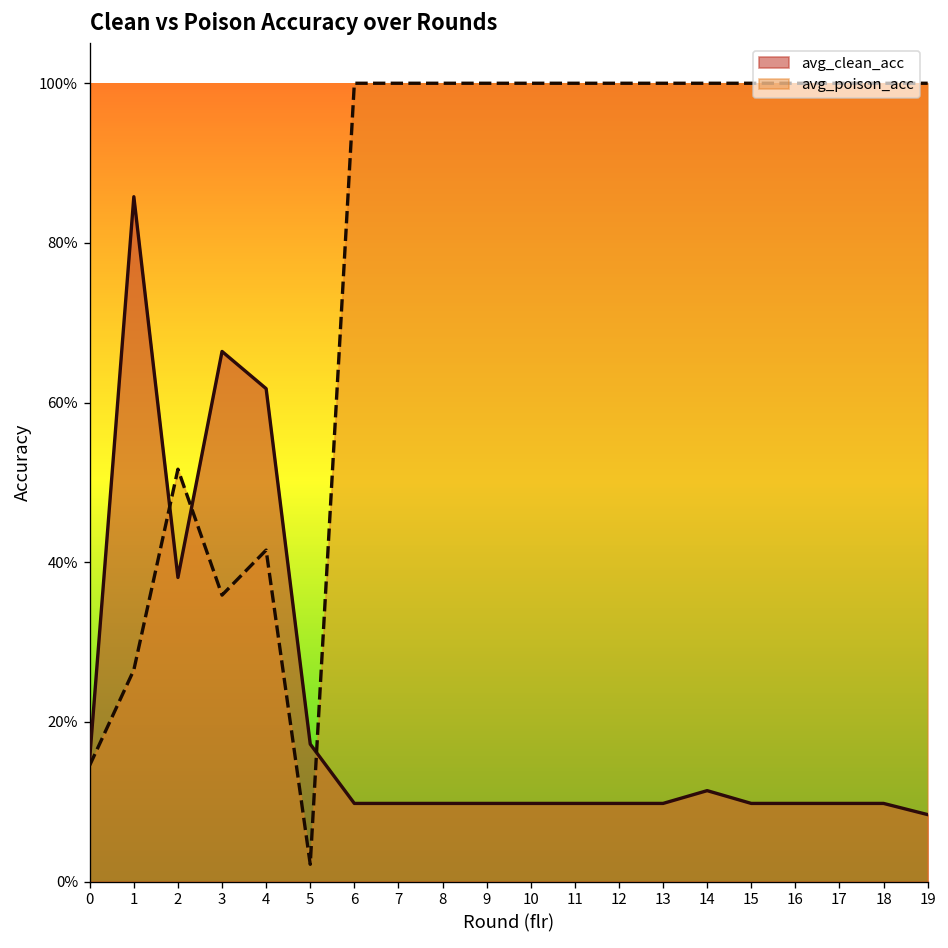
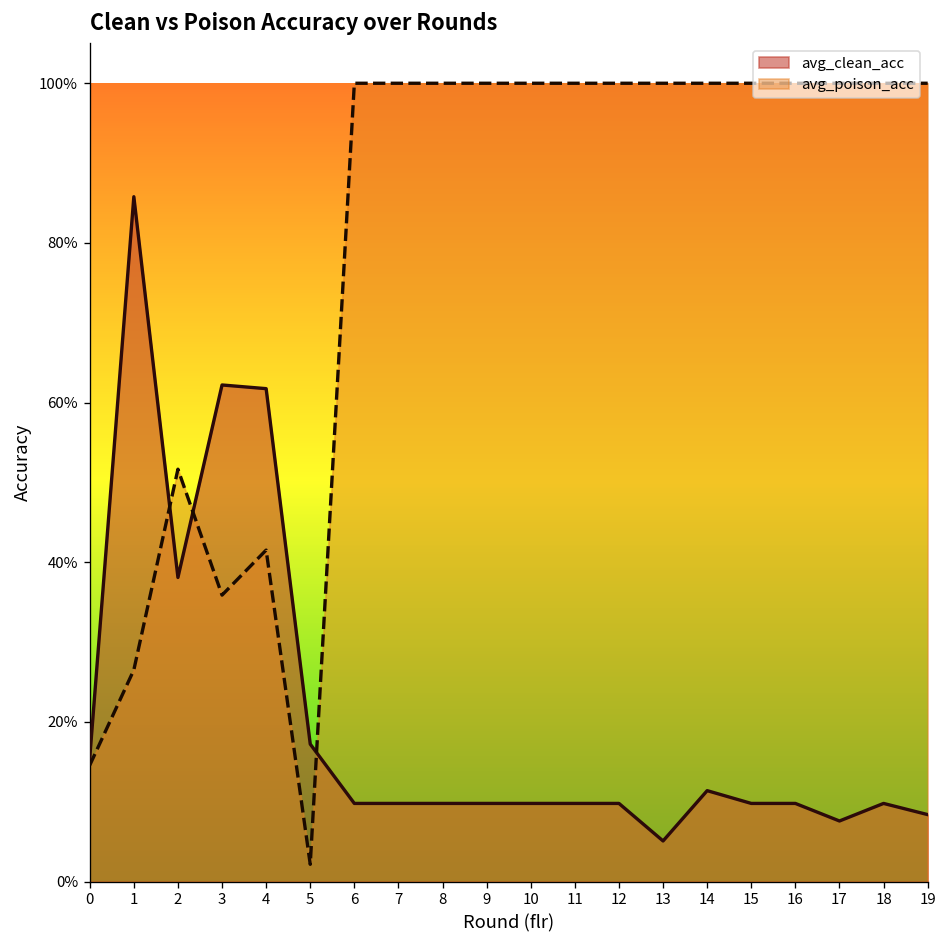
  {
    "avg_clean_acc": {
      "0": "15%",
      "1": "86%",
      "2": "38%",
-     "3": "66%",
+     "3": "62%",
      "4": "62%",
      "5": "17%",
      "6": "10%",
      "7": "10%",
      "8": "10%",
      "9": "10%",
      "10": "10%",
      "11": "10%",
      "12": "10%",
-     "13": "10%",
+     "13": "5%",
      "14": "11%",
      "15": "10%",
      "16": "10%",
-     "17": "10%",
+     "17": "8%",
      "18": "10%",
      "19": "8%"
    },
    "avg_poison_acc": {
      "0": "15%",
      "1": "27%",
      "2": "52%",
      "3": "36%",
      "4": "42%",
      "5": "2%",
      "6": "100%",
      "7": "100%",
      "8": "100%",
      "9": "100%",
      "10": "100%",
      "11": "100%",
      "12": "100%",
      "13": "100%",
      "14": "100%",
      "15": "100%",
      "19": "100%"
    }
  }
